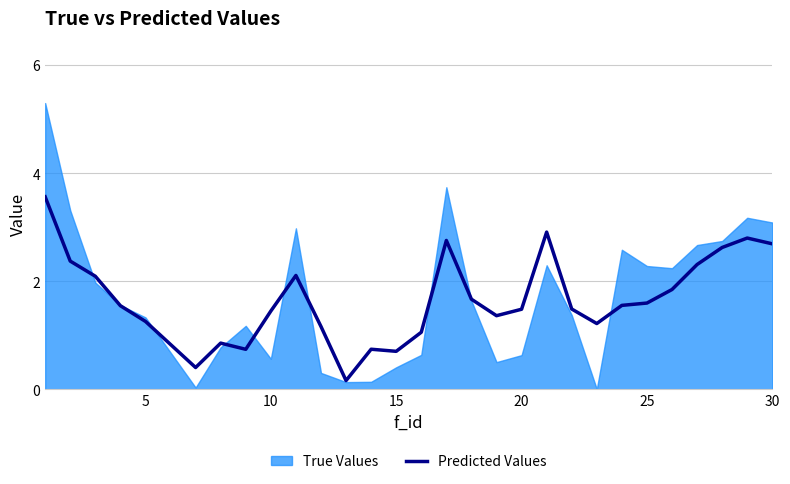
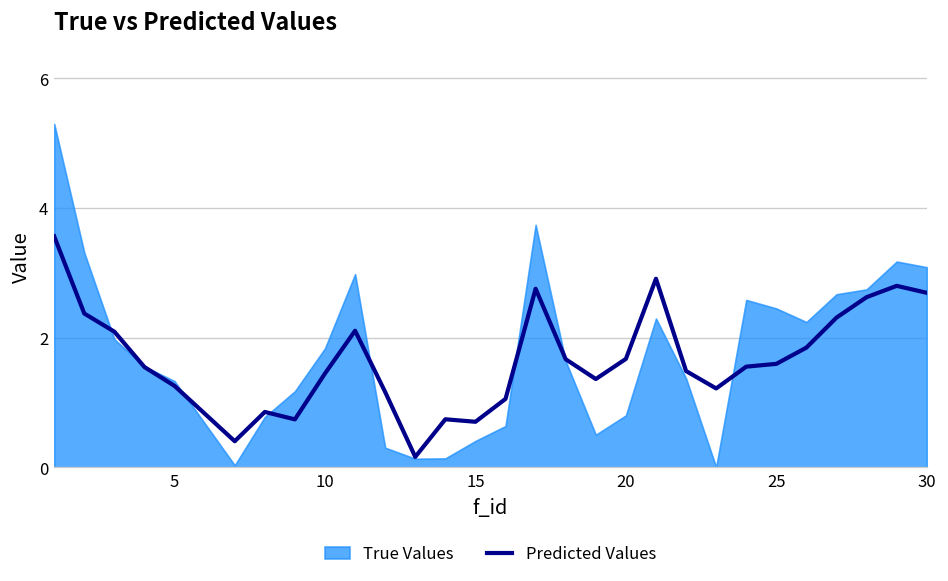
  {
    "Predicted Values": {
      "5": 1.3,
      "10": 1.4,
      "15": 0.7,
-     "20": 1.5,
+     "20": 1.7,
      "25": 1.6,
      "30": 2.7
    },
    "True Values": {
      "5": 1.3,
-     "10": 0.6,
+     "10": 1.8,
      "15": 0.4,
-     "20": 0.6,
-     "25": 2.3,
+     "20": 0.8,
+     "25": 2.4,
      "30": 3.1
    }
  }
